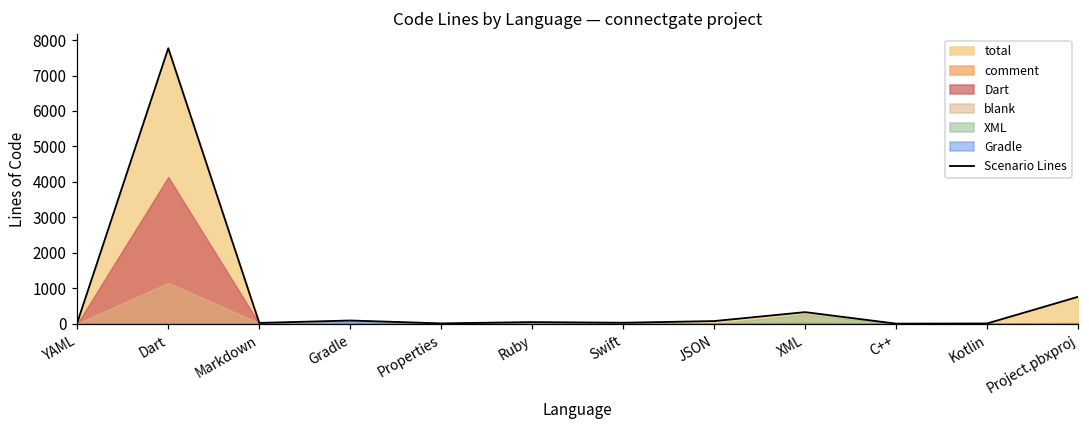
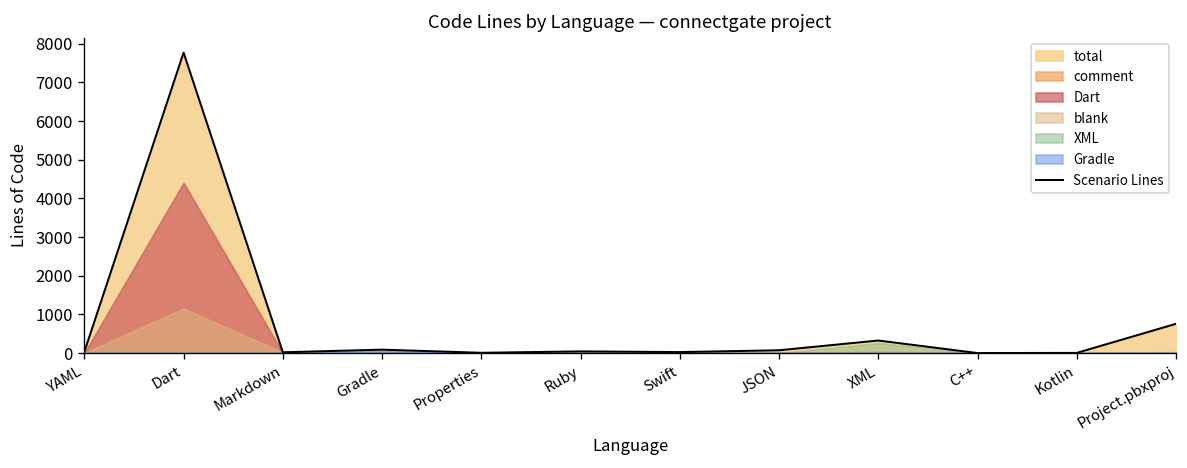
  {
    "Dart": {
-     "Dart": 4100
+     "Dart": 4400
    }
  }
